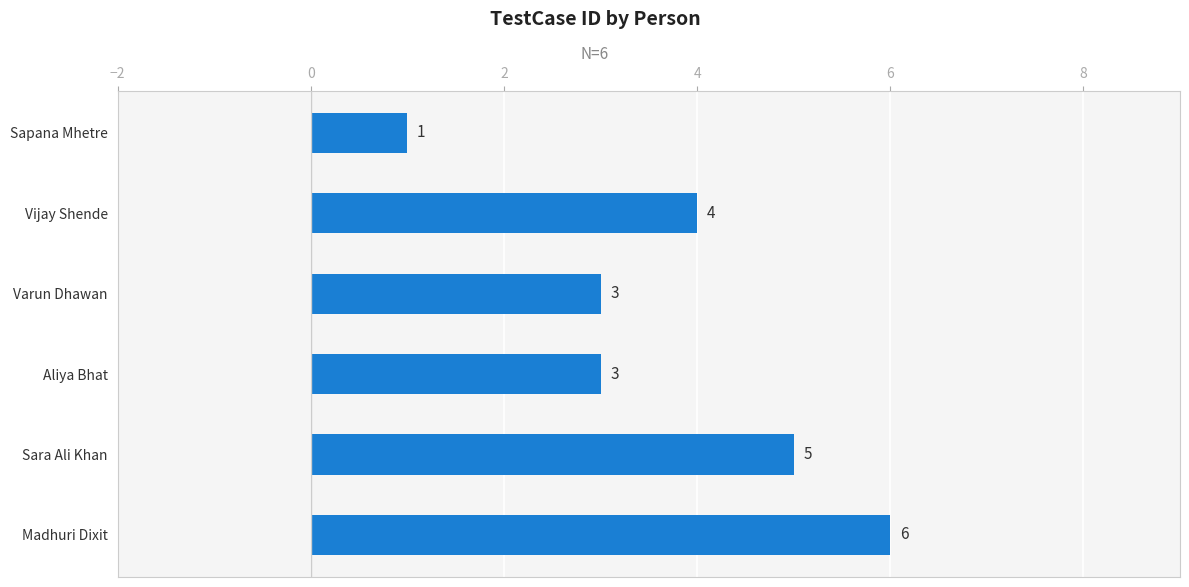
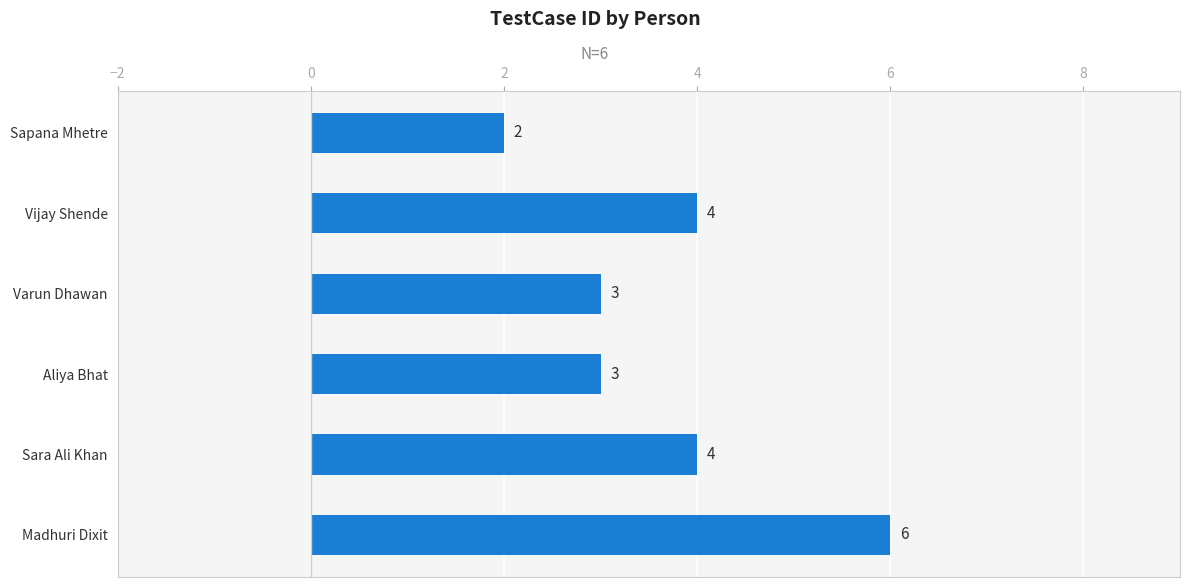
  {
-   "Sapana Mhetre": 1,
+   "Sapana Mhetre": 2,
    "Vijay Shende": 4,
    "Varun Dhawan": 3,
    "Aliya Bhat": 3,
-   "Sara Ali Khan": 5,
+   "Sara Ali Khan": 4,
    "Madhuri Dixit": 6
  }
